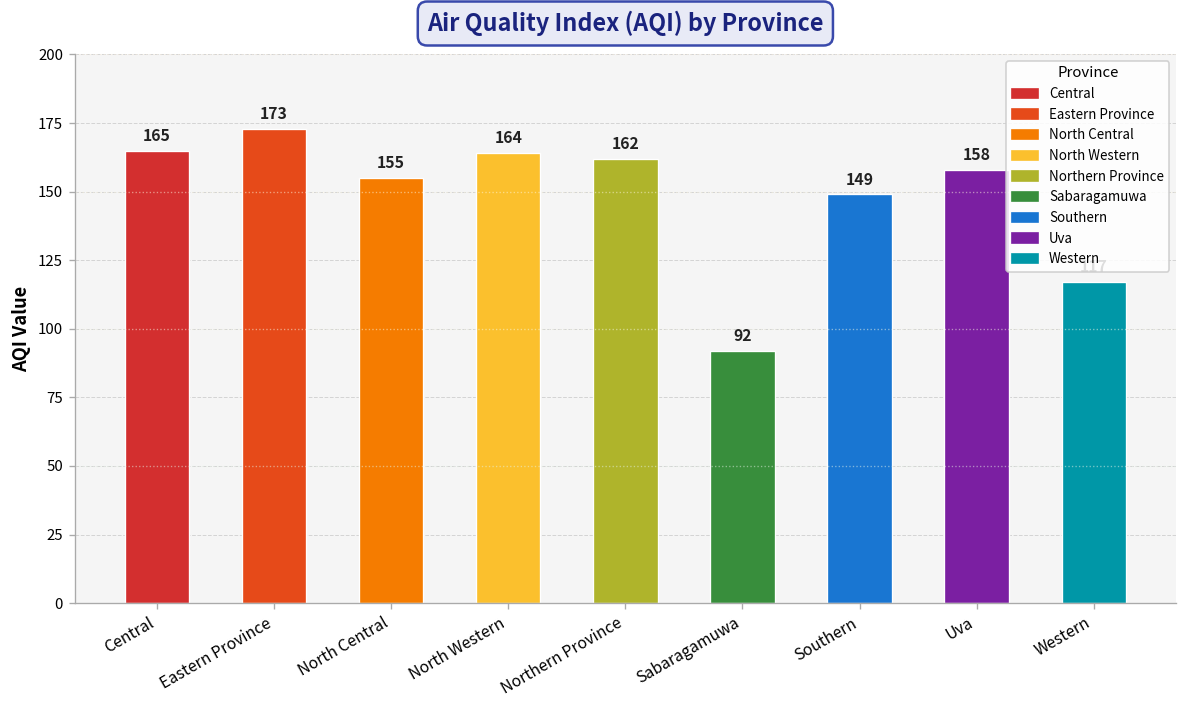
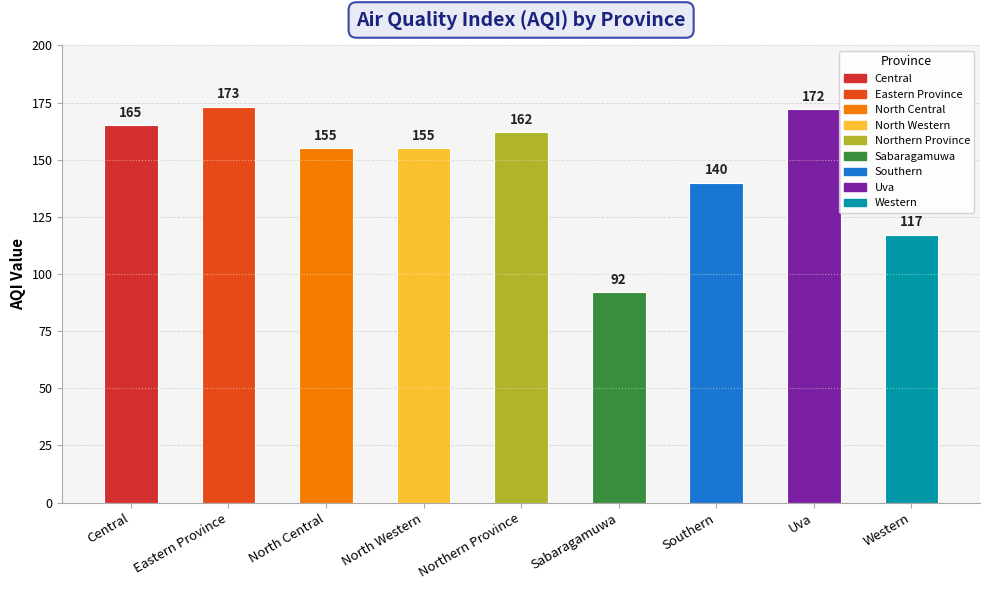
  {
    "Central": 165,
    "Eastern Province": 173,
    "North Central": 155,
-   "North Western": 164,
+   "North Western": 155,
    "Northern Province": 162,
    "Sabaragamuwa": 92,
-   "Southern": 149,
-   "Uva": 158,
+   "Southern": 140,
+   "Uva": 172,
    "Western": 117
  }
